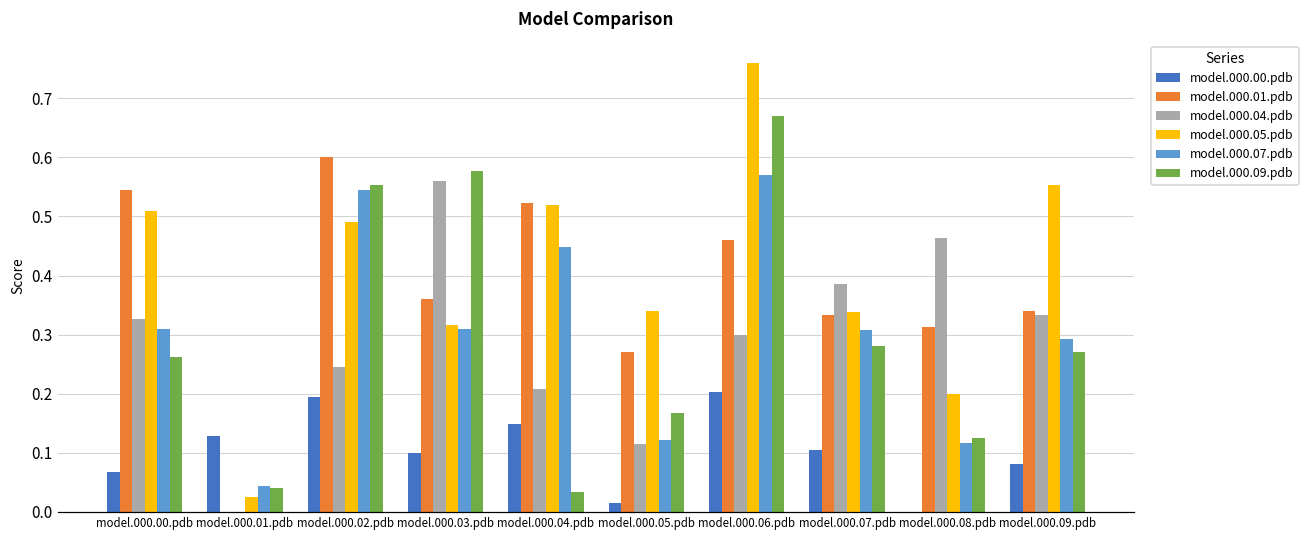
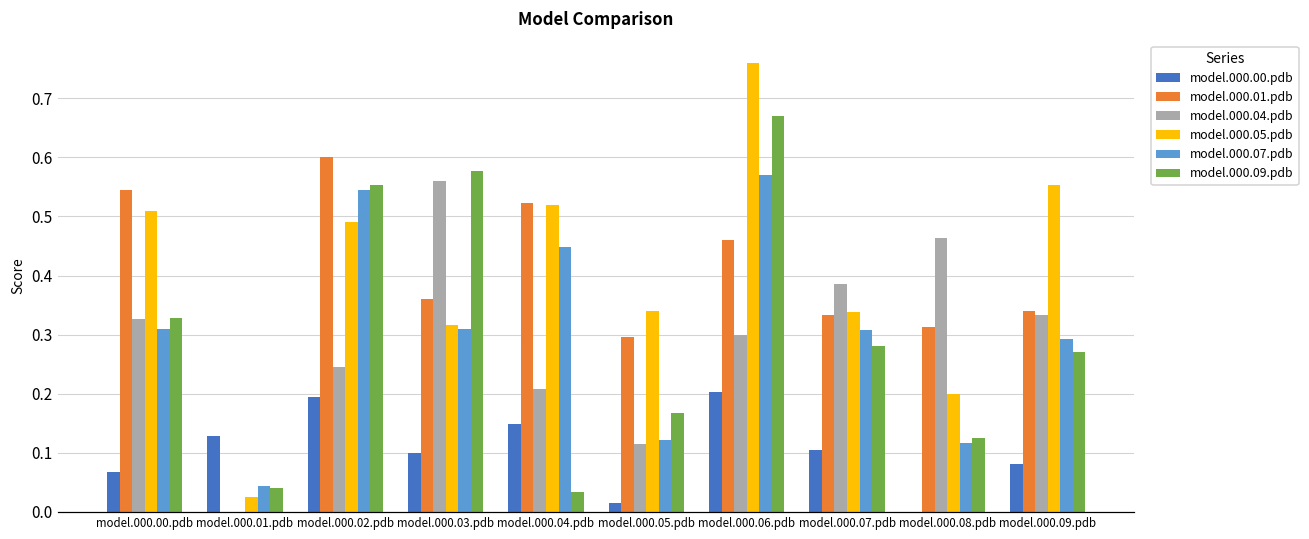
  {
    "model.000.01.pdb": {
      "model.000.00.pdb": 0.55,
      "model.000.01.pdb": 0.00,
      "model.000.02.pdb": 0.60,
      "model.000.03.pdb": 0.36,
      "model.000.04.pdb": 0.52,
-     "model.000.05.pdb": 0.27,
+     "model.000.05.pdb": 0.30,
      "model.000.06.pdb": 0.46,
      "model.000.07.pdb": 0.33,
      "model.000.08.pdb": 0.31,
      "model.000.09.pdb": 0.34
    },
    "model.000.04.pdb": {
      "model.000.00.pdb": 0.33,
      "model.000.01.pdb": 0.00,
      "model.000.02.pdb": 0.25,
      "model.000.03.pdb": 0.56,
      "model.000.04.pdb": 0.21,
      "model.000.05.pdb": 0.12,
      "model.000.06.pdb": 0.30,
      "model.000.07.pdb": 0.39,
      "model.000.08.pdb": 0.46,
      "model.000.09.pdb": 0.33
    },
    "model.000.05.pdb": {
      "model.000.00.pdb": 0.51,
      "model.000.01.pdb": 0.02,
      "model.000.02.pdb": 0.49,
      "model.000.03.pdb": 0.32,
      "model.000.04.pdb": 0.52,
      "model.000.05.pdb": 0.34,
      "model.000.06.pdb": 0.76,
      "model.000.07.pdb": 0.34,
      "model.000.08.pdb": 0.20,
      "model.000.09.pdb": 0.55
    },
    "model.000.09.pdb": {
-     "model.000.00.pdb": 0.26,
+     "model.000.00.pdb": 0.33,
      "model.000.01.pdb": 0.04,
      "model.000.02.pdb": 0.55,
      "model.000.03.pdb": 0.58,
      "model.000.04.pdb": 0.03,
      "model.000.05.pdb": 0.17,
      "model.000.06.pdb": 0.67,
      "model.000.07.pdb": 0.28,
      "model.000.08.pdb": 0.13,
      "model.000.09.pdb": 0.27
    }
  }
